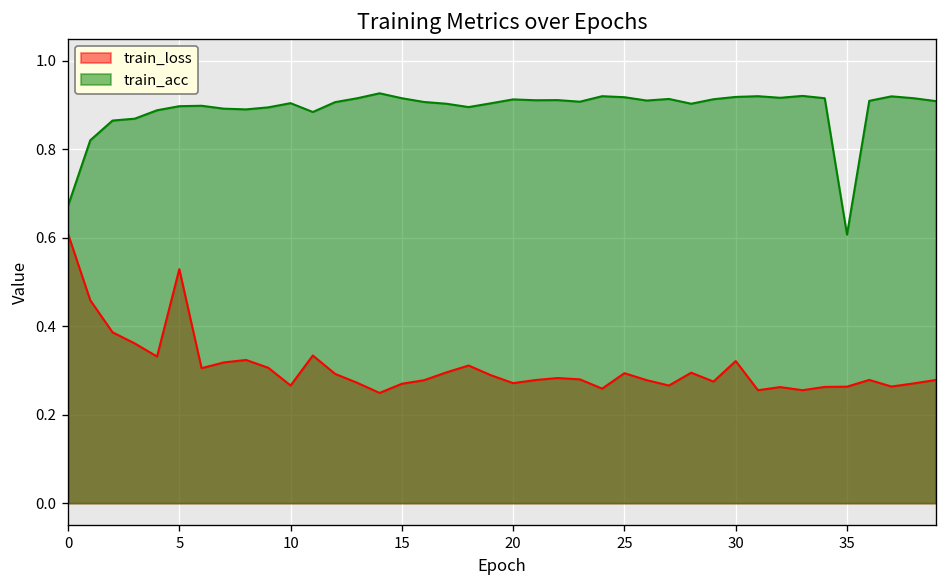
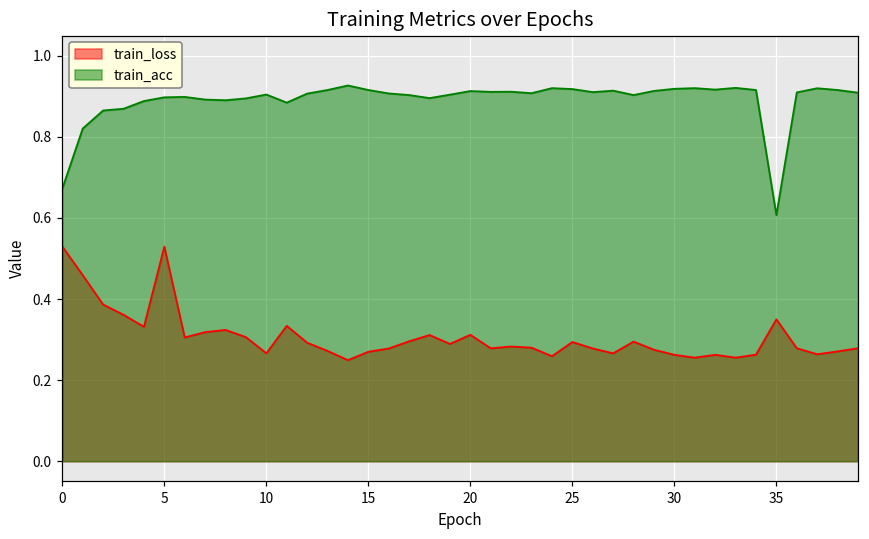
  {
    "train_loss": {
-     "0": 0.61,
+     "0": 0.53,
      "5": 0.53,
      "10": 0.27,
      "15": 0.27,
-     "20": 0.27,
+     "20": 0.31,
      "25": 0.29,
-     "30": 0.32,
-     "35": 0.26
+     "30": 0.26,
+     "35": 0.35
    },
    "train_acc": {
      "0": 0.67,
      "5": 0.90,
      "10": 0.90,
      "15": 0.92,
      "20": 0.91,
      "25": 0.92,
      "30": 0.92,
      "35": 0.61
    }
  }
